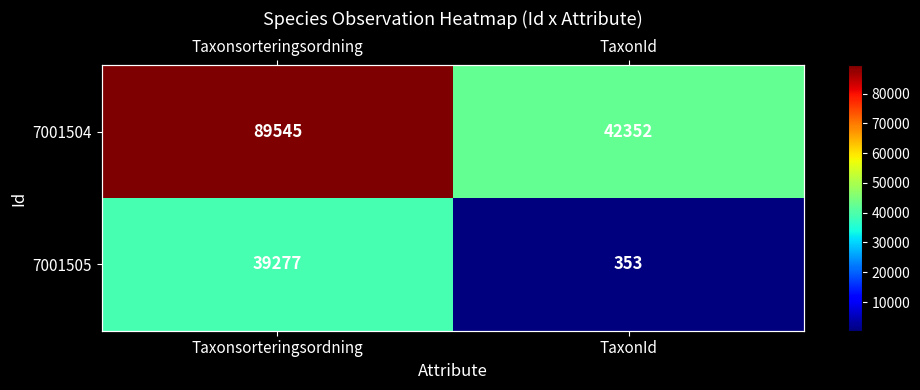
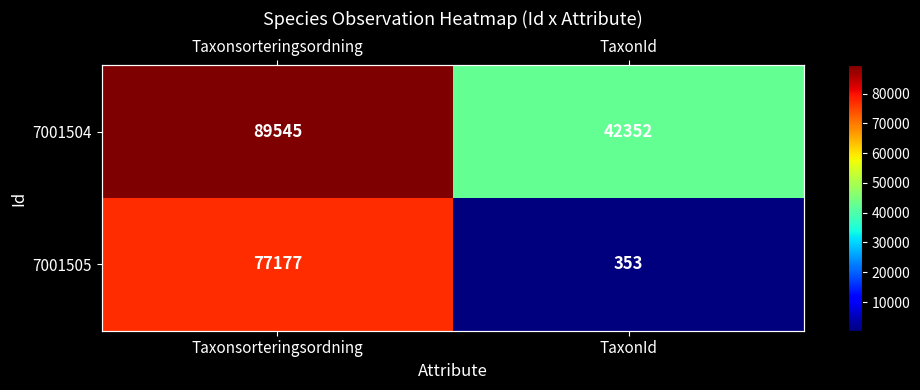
  {
    "7001504": {
      "Taxonsorteringsordning": 89545,
      "TaxonId": 42352
    },
    "7001505": {
-     "Taxonsorteringsordning": 39277,
+     "Taxonsorteringsordning": 77177,
      "TaxonId": 353
    }
  }
